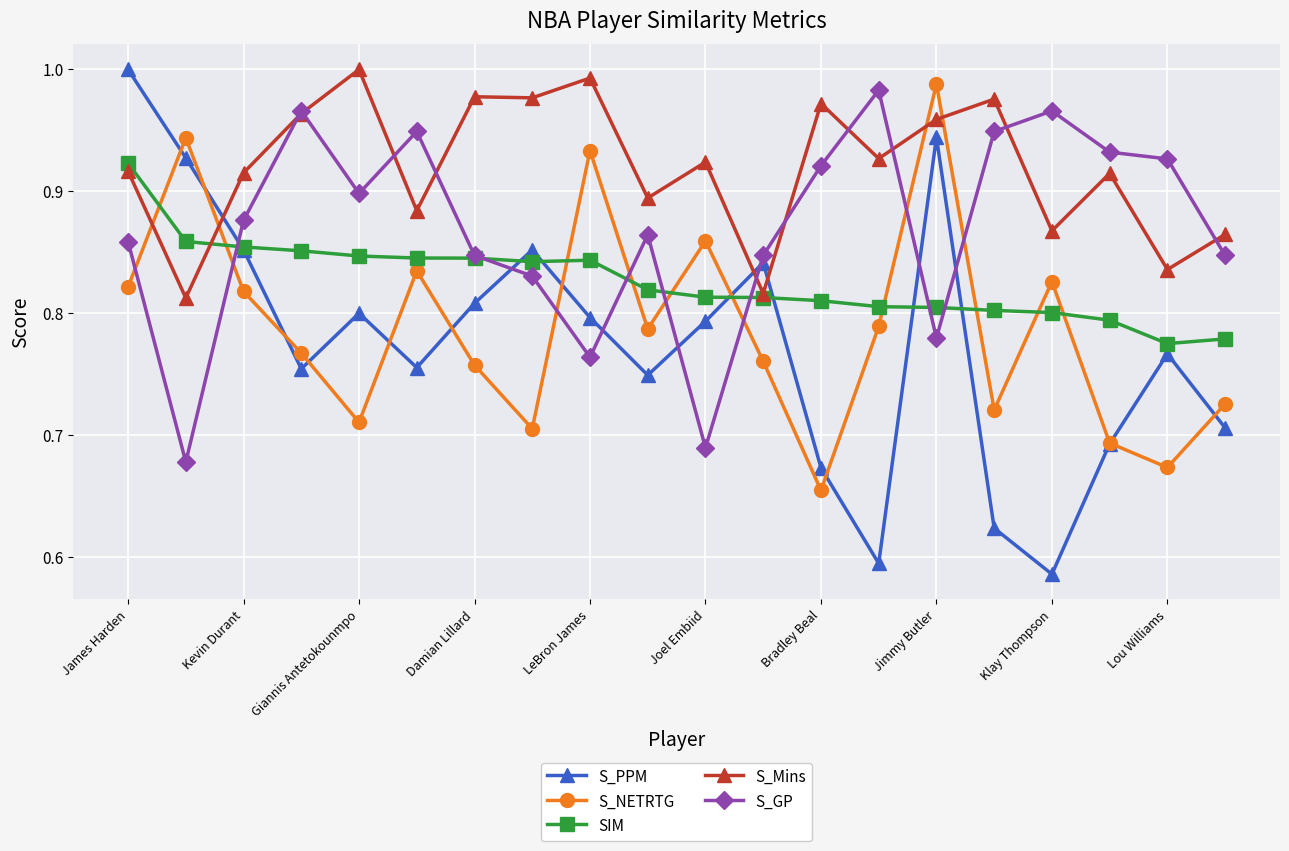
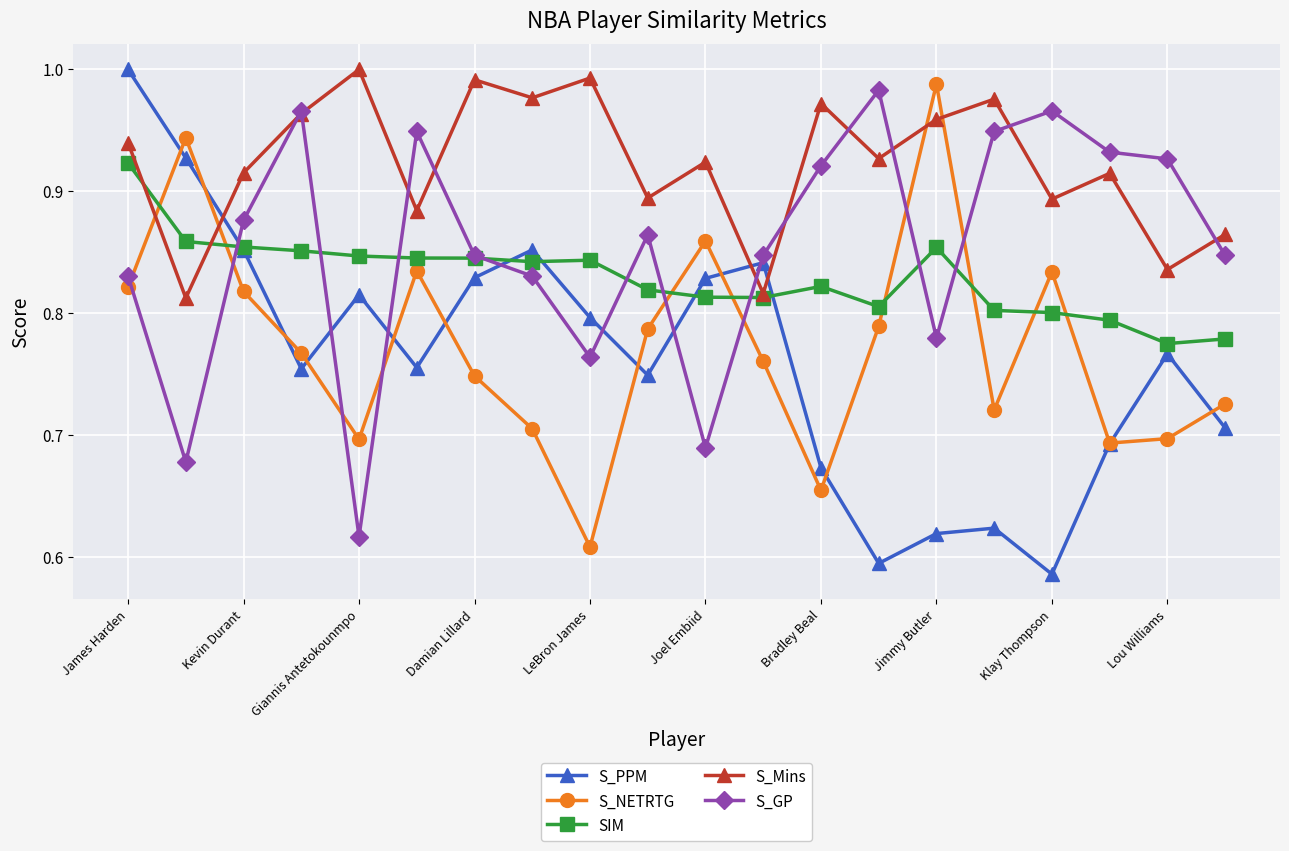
  {
    "S_PPM": {
      "James Harden": 1.000,
      "Kevin Durant": 0.852,
-     "Giannis Antetokounmpo": 0.800,
-     "Damian Lillard": 0.808,
+     "Giannis Antetokounmpo": 0.815,
+     "Damian Lillard": 0.829,
      "LeBron James": 0.797,
-     "Joel Embiid": 0.793,
+     "Joel Embiid": 0.829,
      "Bradley Beal": 0.673,
-     "Jimmy Butler": 0.944,
+     "Jimmy Butler": 0.619,
      "Klay Thompson": 0.586,
      "Lou Williams": 0.767
    },
    "S_NETRTG": {
      "James Harden": 0.822,
      "Kevin Durant": 0.818,
-     "Giannis Antetokounmpo": 0.711,
-     "Damian Lillard": 0.757,
-     "LeBron James": 0.934,
+     "Giannis Antetokounmpo": 0.697,
+     "Damian Lillard": 0.749,
+     "LeBron James": 0.608,
      "Joel Embiid": 0.859,
      "Bradley Beal": 0.655,
      "Jimmy Butler": 0.988,
-     "Klay Thompson": 0.826,
-     "Lou Williams": 0.673
+     "Klay Thompson": 0.834,
+     "Lou Williams": 0.697
    },
    "SIM": {
      "James Harden": 0.923,
      "Kevin Durant": 0.854,
      "Giannis Antetokounmpo": 0.847,
      "Damian Lillard": 0.845,
      "LeBron James": 0.844,
      "Joel Embiid": 0.813,
-     "Bradley Beal": 0.810,
-     "Jimmy Butler": 0.805,
+     "Bradley Beal": 0.822,
+     "Jimmy Butler": 0.854,
      "Klay Thompson": 0.801,
      "Lou Williams": 0.775
    },
    "S_Mins": {
-     "James Harden": 0.917,
+     "James Harden": 0.940,
      "Kevin Durant": 0.915,
      "Giannis Antetokounmpo": 1.000,
-     "Damian Lillard": 0.978,
+     "Damian Lillard": 0.992,
      "LeBron James": 0.993,
      "Joel Embiid": 0.924,
      "Bradley Beal": 0.972,
      "Jimmy Butler": 0.959,
-     "Klay Thompson": 0.868,
+     "Klay Thompson": 0.894,
      "Lou Williams": 0.836
    },
    "S_GP": {
-     "James Harden": 0.859,
+     "James Harden": 0.831,
      "Kevin Durant": 0.876,
-     "Giannis Antetokounmpo": 0.898,
+     "Giannis Antetokounmpo": 0.617,
      "Damian Lillard": 0.847,
      "LeBron James": 0.764,
      "Joel Embiid": 0.690,
      "Bradley Beal": 0.921,
      "Jimmy Butler": 0.780,
      "Klay Thompson": 0.966,
      "Lou Williams": 0.927
    }
  }
